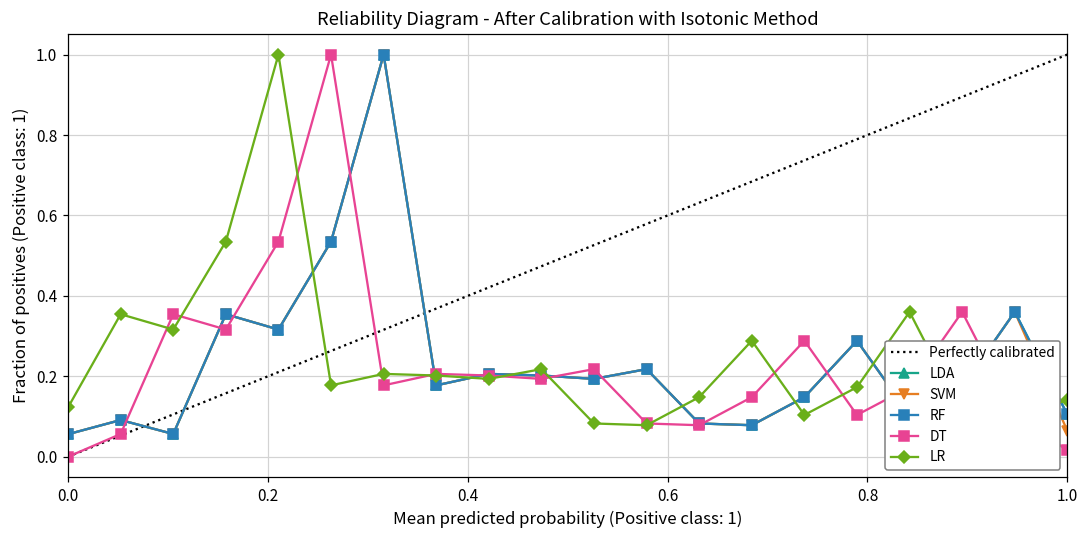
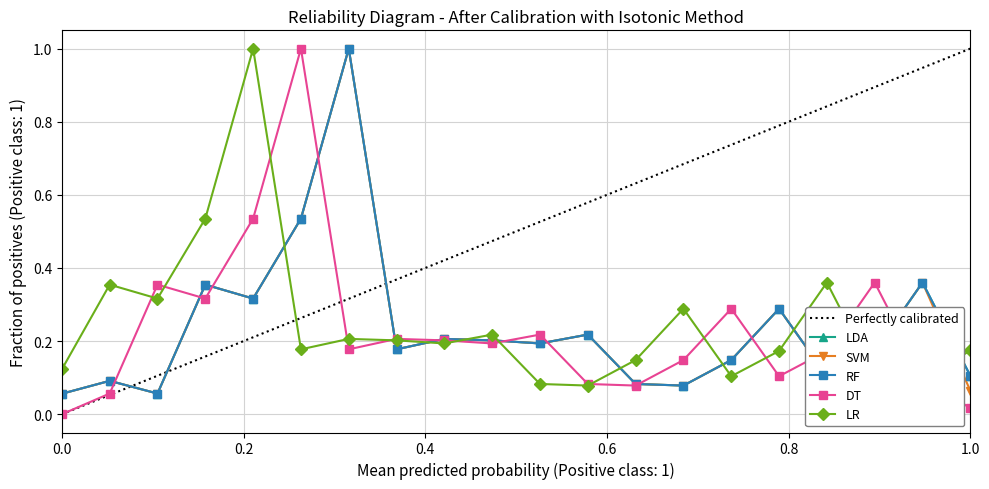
  {
    "Perfectly calibrated": {
      "1.0": 1.00
    },
    "RF": {
      "1.0": 0.11
    },
    "SVM": {
      "1.0": 0.06
    },
    "DT": {
      "1.0": 0.02
    },
    "LR": {
      "0.0": 0.12,
-     "1.0": 0.14
+     "1.0": 0.17
    }
  }
